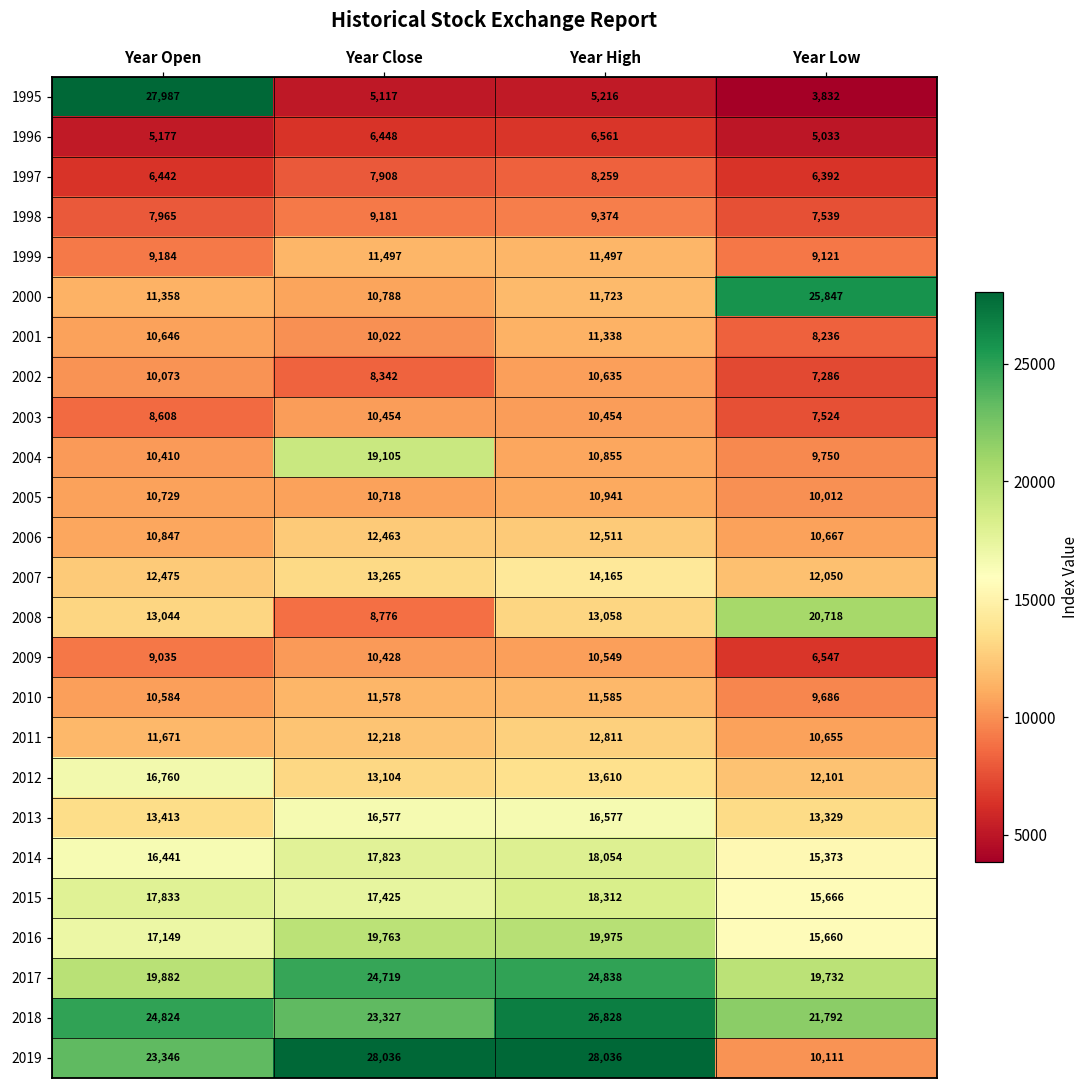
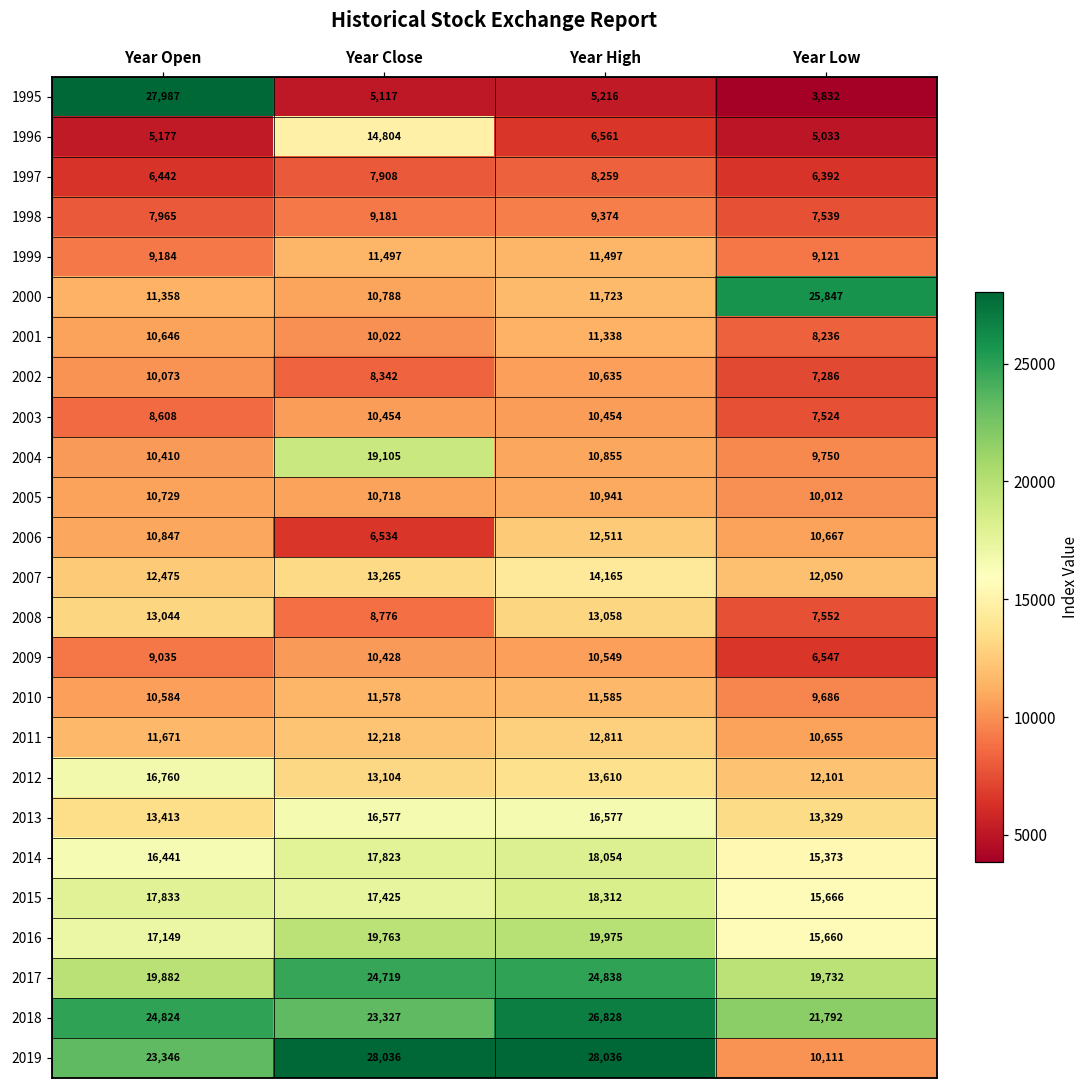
  {
    "1995": {
      "Year Open": "27,987",
      "Year Close": "5,117",
      "Year High": "5,216",
      "Year Low": "3,832"
    },
    "1996": {
      "Year Open": "5,177",
-     "Year Close": "6,448",
+     "Year Close": "14,804",
      "Year High": "6,561",
      "Year Low": "5,033"
    },
    "1997": {
      "Year Open": "6,442",
      "Year Close": "7,908",
      "Year High": "8,259",
      "Year Low": "6,392"
    },
    "1998": {
      "Year Open": "7,965",
      "Year Close": "9,181",
      "Year High": "9,374",
      "Year Low": "7,539"
    },
    "1999": {
      "Year Open": "9,184",
      "Year Close": "11,497",
      "Year High": "11,497",
      "Year Low": "9,121"
    },
    "2000": {
      "Year Open": "11,358",
      "Year Close": "10,788",
      "Year High": "11,723",
      "Year Low": "25,847"
    },
    "2001": {
      "Year Open": "10,646",
      "Year Close": "10,022",
      "Year High": "11,338",
      "Year Low": "8,236"
    },
    "2002": {
      "Year Open": "10,073",
      "Year Close": "8,342",
      "Year High": "10,635",
      "Year Low": "7,286"
    },
    "2003": {
      "Year Open": "8,608",
      "Year Close": "10,454",
      "Year High": "10,454",
      "Year Low": "7,524"
    },
    "2004": {
      "Year Open": "10,410",
      "Year Close": "19,105",
      "Year High": "10,855",
      "Year Low": "9,750"
    },
    "2005": {
      "Year Open": "10,729",
      "Year Close": "10,718",
      "Year High": "10,941",
      "Year Low": "10,012"
    },
    "2006": {
      "Year Open": "10,847",
-     "Year Close": "12,463",
+     "Year Close": "6,534",
      "Year High": "12,511",
      "Year Low": "10,667"
    },
    "2007": {
      "Year Open": "12,475",
      "Year Close": "13,265",
      "Year High": "14,165",
      "Year Low": "12,050"
    },
    "2008": {
      "Year Open": "13,044",
      "Year Close": "8,776",
      "Year High": "13,058",
-     "Year Low": "20,718"
+     "Year Low": "7,552"
    },
    "2009": {
      "Year Open": "9,035",
      "Year Close": "10,428",
      "Year High": "10,549",
      "Year Low": "6,547"
    },
    "2010": {
      "Year Open": "10,584",
      "Year Close": "11,578",
      "Year High": "11,585",
      "Year Low": "9,686"
    },
    "2011": {
      "Year Open": "11,671",
      "Year Close": "12,218",
      "Year High": "12,811",
      "Year Low": "10,655"
    },
    "2012": {
      "Year Open": "16,760",
      "Year Close": "13,104",
      "Year High": "13,610",
      "Year Low": "12,101"
    },
    "2013": {
      "Year Open": "13,413",
      "Year Close": "16,577",
      "Year High": "16,577",
      "Year Low": "13,329"
    },
    "2014": {
      "Year Open": "16,441",
      "Year Close": "17,823",
      "Year High": "18,054",
      "Year Low": "15,373"
    },
    "2015": {
      "Year Open": "17,833",
      "Year Close": "17,425",
      "Year High": "18,312",
      "Year Low": "15,666"
    },
    "2016": {
      "Year Open": "17,149",
      "Year Close": "19,763",
      "Year High": "19,975",
      "Year Low": "15,660"
    },
    "2017": {
      "Year Open": "19,882",
      "Year Close": "24,719",
      "Year High": "24,838",
      "Year Low": "19,732"
    },
    "2018": {
      "Year Open": "24,824",
      "Year Close": "23,327",
      "Year High": "26,828",
      "Year Low": "21,792"
    },
    "2019": {
      "Year Open": "23,346",
      "Year Close": "28,036",
      "Year High": "28,036",
      "Year Low": "10,111"
    }
  }
